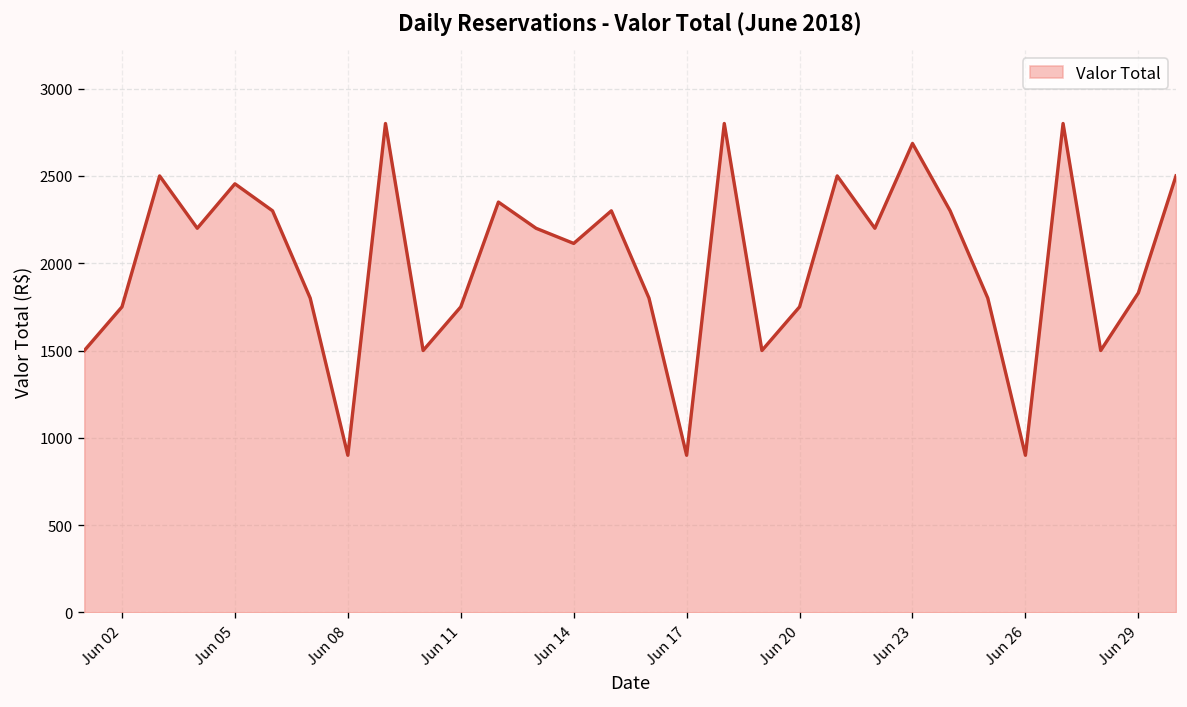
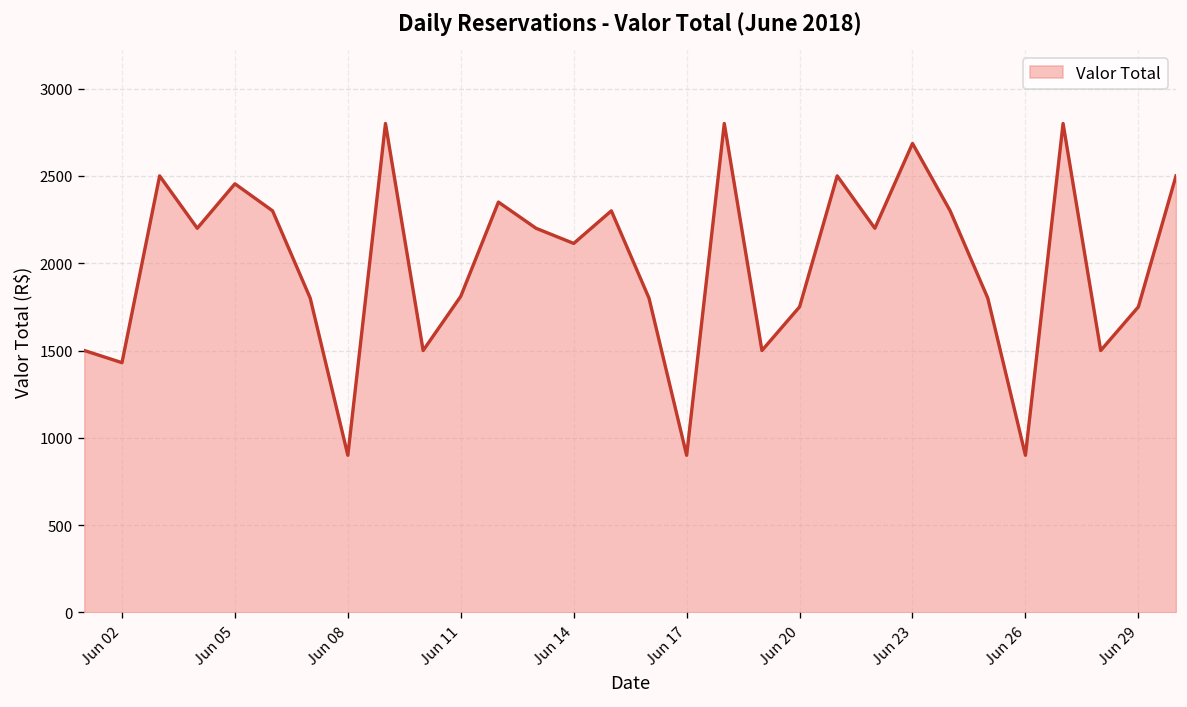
  {
-   "Jun 02": 1750,
+   "Jun 02": 1430,
    "Jun 05": 2450,
    "Jun 08": 900,
-   "Jun 11": 1750,
+   "Jun 11": 1810,
    "Jun 14": 2110,
    "Jun 17": 900,
    "Jun 20": 1750,
    "Jun 23": 2690,
    "Jun 26": 900,
-   "Jun 29": 1830
+   "Jun 29": 1750
  }
